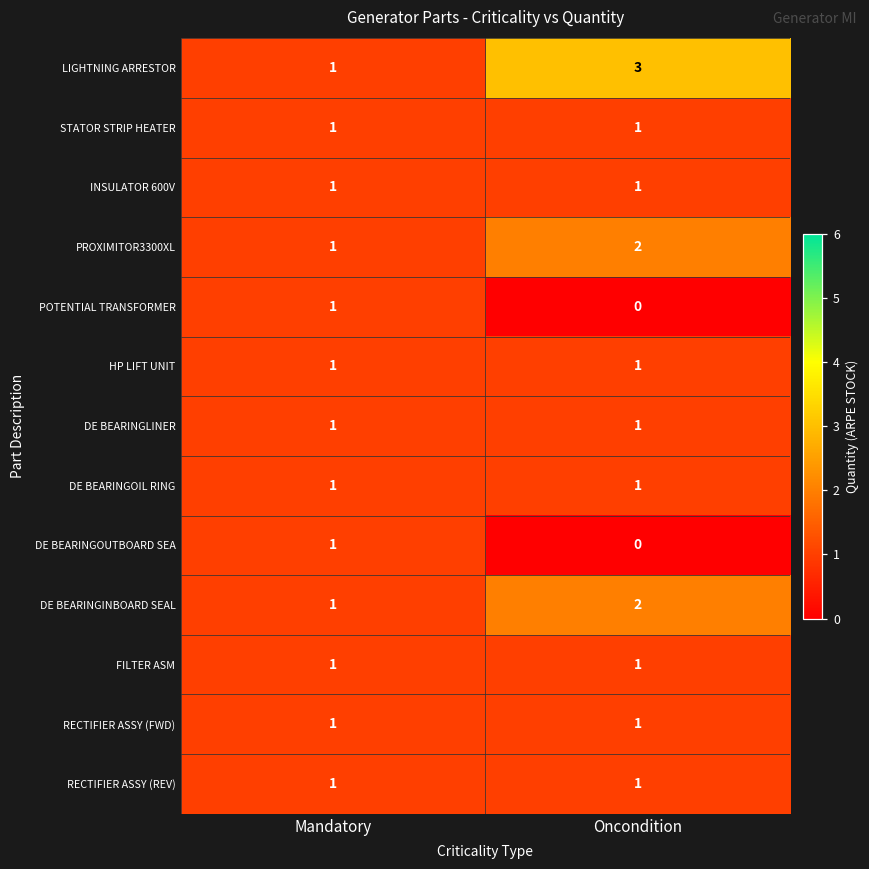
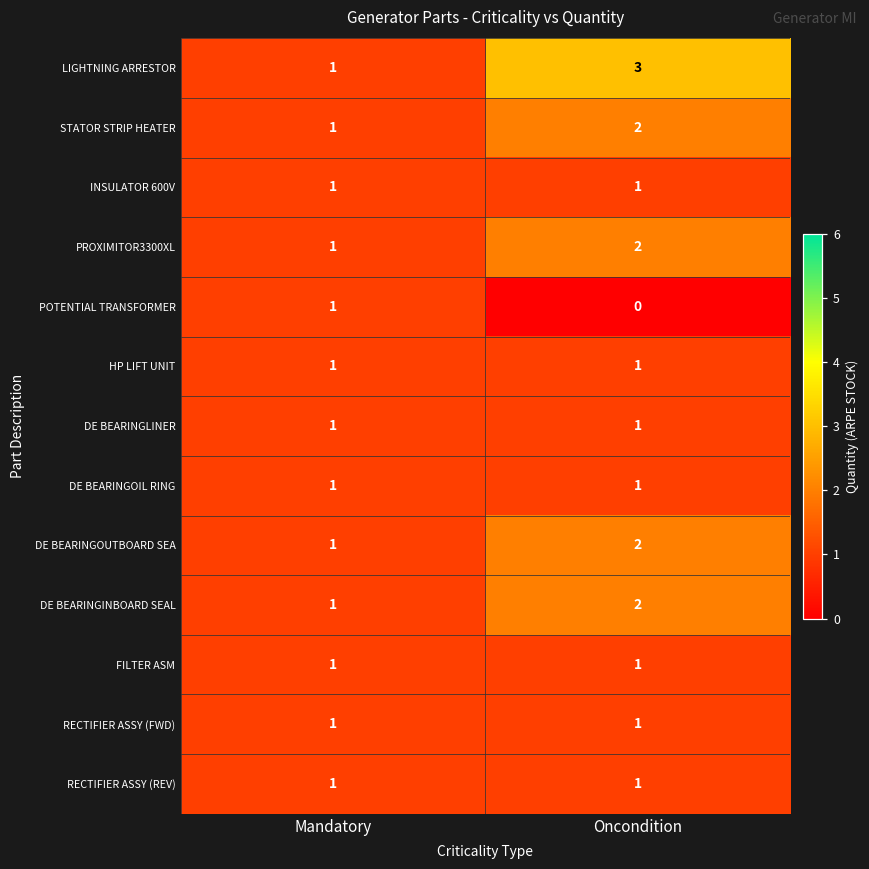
  {
    "LIGHTNING ARRESTOR": {
      "Mandatory": 1,
      "Oncondition": 3
    },
    "STATOR STRIP HEATER": {
      "Mandatory": 1,
-     "Oncondition": 1
+     "Oncondition": 2
    },
    "INSULATOR 600V": {
      "Mandatory": 1,
      "Oncondition": 1
    },
    "PROXIMITOR3300XL": {
      "Mandatory": 1,
      "Oncondition": 2
    },
    "POTENTIAL TRANSFORMER": {
      "Mandatory": 1,
      "Oncondition": 0
    },
    "HP LIFT UNIT": {
      "Mandatory": 1,
      "Oncondition": 1
    },
    "DE BEARINGLINER": {
      "Mandatory": 1,
      "Oncondition": 1
    },
    "DE BEARINGOIL RING": {
      "Mandatory": 1,
      "Oncondition": 1
    },
    "DE BEARINGOUTBOARD SEA": {
      "Mandatory": 1,
-     "Oncondition": 0
+     "Oncondition": 2
    },
    "DE BEARINGINBOARD SEAL": {
      "Mandatory": 1,
      "Oncondition": 2
    },
    "FILTER ASM": {
      "Mandatory": 1,
      "Oncondition": 1
    },
    "RECTIFIER ASSY (FWD)": {
      "Mandatory": 1,
      "Oncondition": 1
    },
    "RECTIFIER ASSY (REV)": {
      "Mandatory": 1,
      "Oncondition": 1
    }
  }
